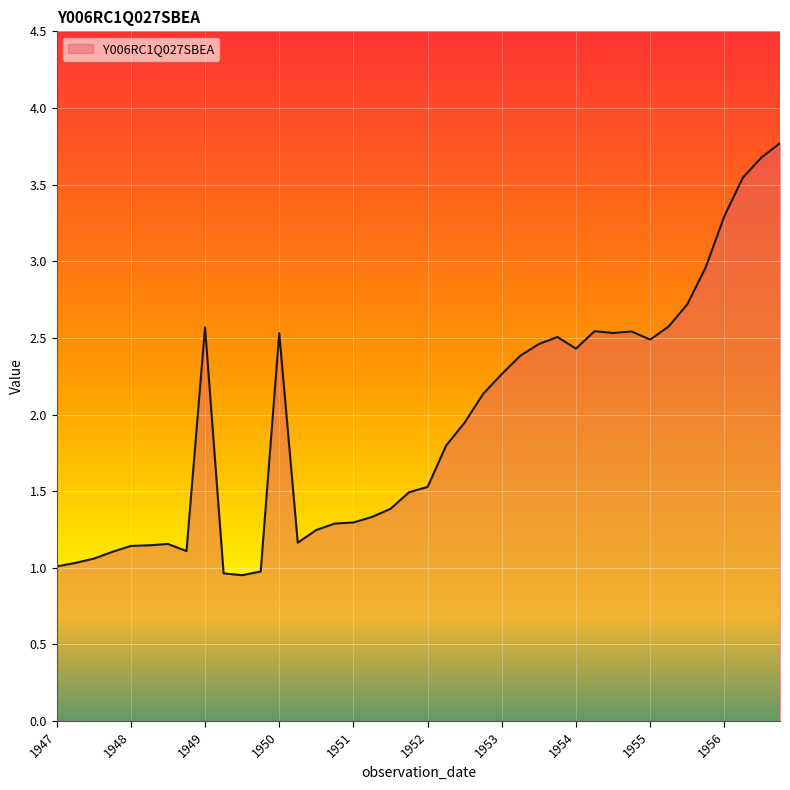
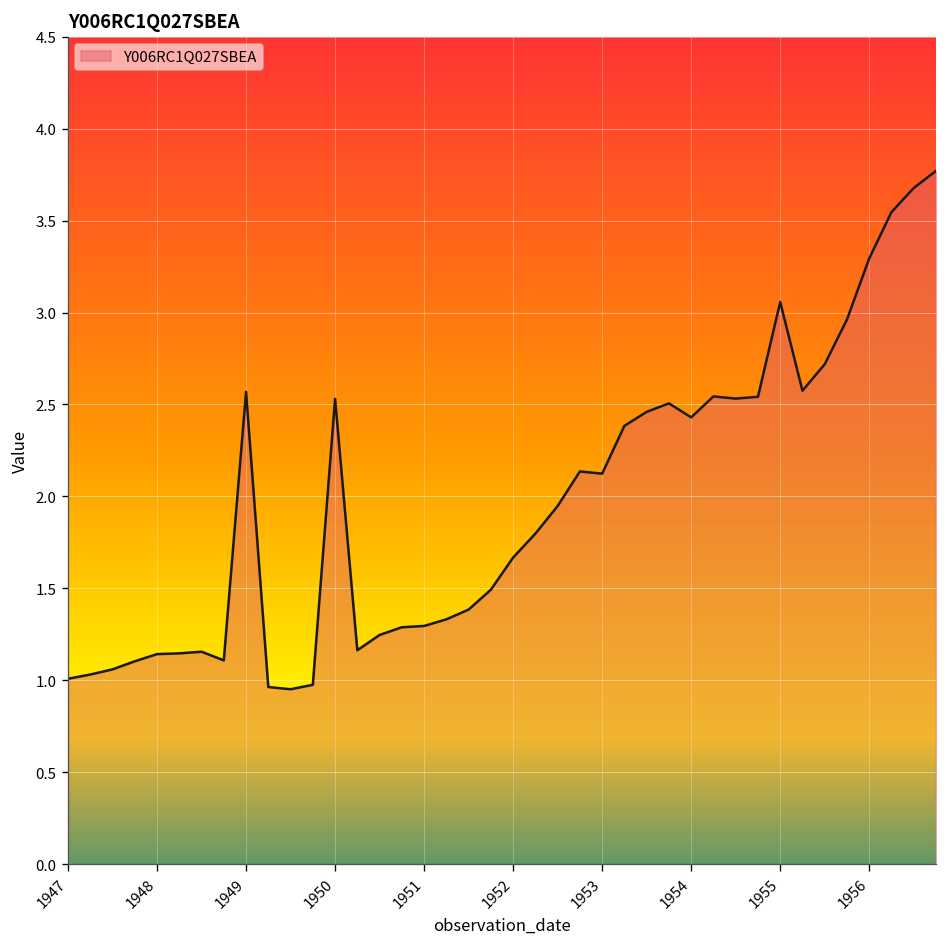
  {
    "Y006RC1Q027SBEA": {
      "1948": 1.14,
      "1949": 2.57,
      "1950": 2.53,
      "1951": 1.30,
-     "1952": 1.53,
-     "1953": 2.26,
+     "1952": 1.67,
+     "1953": 2.12,
      "1954": 2.43,
-     "1955": 2.49,
+     "1955": 3.06,
      "1956": 3.29
    }
  }
